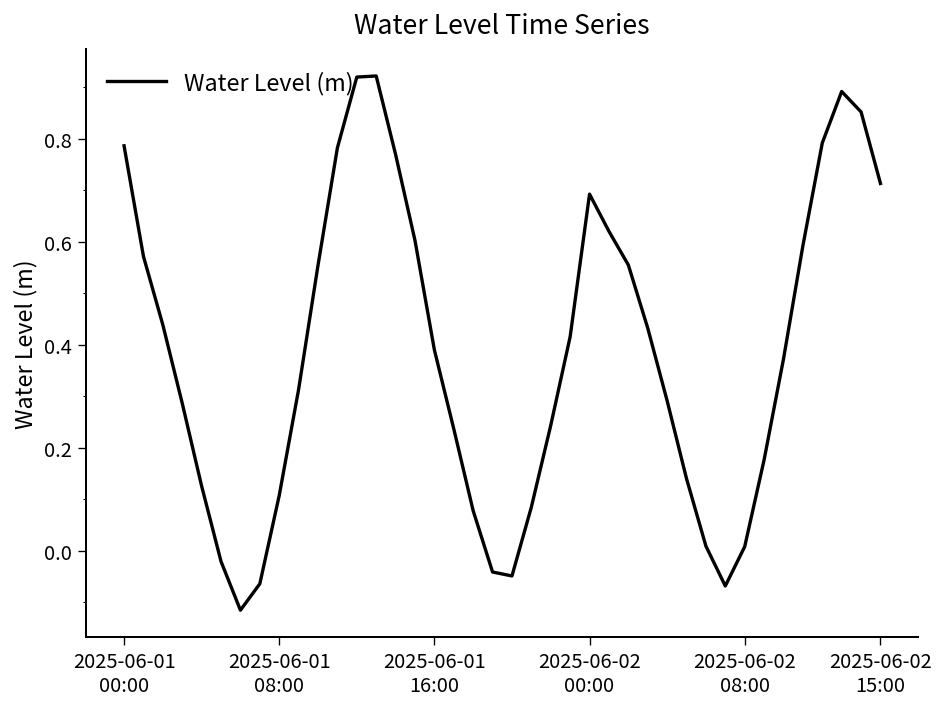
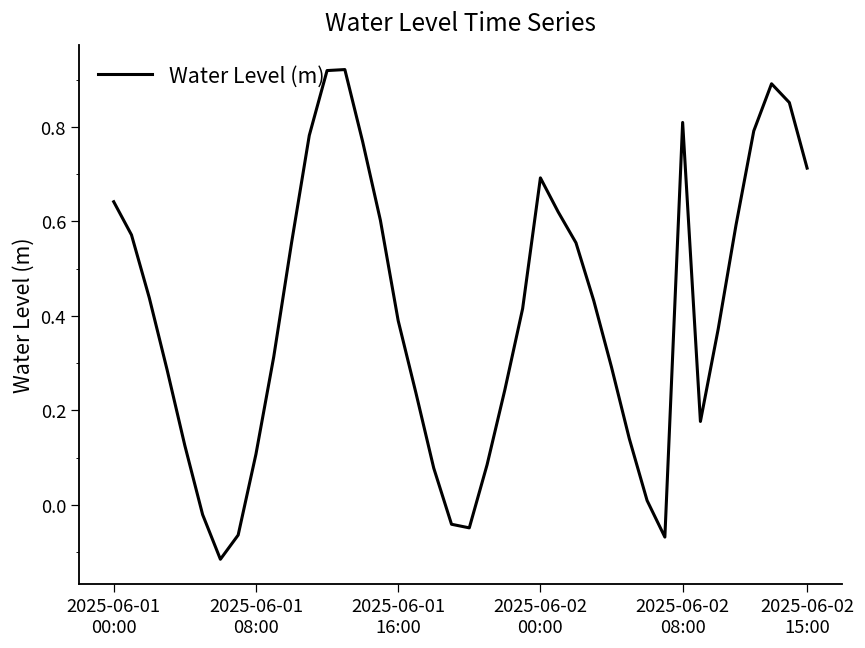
  {
-   "2025-06-01 00:00": 0.79,
+   "2025-06-01 00:00": 0.64,
    "2025-06-01 08:00": 0.11,
    "2025-06-01 16:00": 0.39,
    "2025-06-02 00:00": 0.69,
-   "2025-06-02 08:00": 0.01,
+   "2025-06-02 08:00": 0.81,
    "2025-06-02 15:00": 0.71
  }
